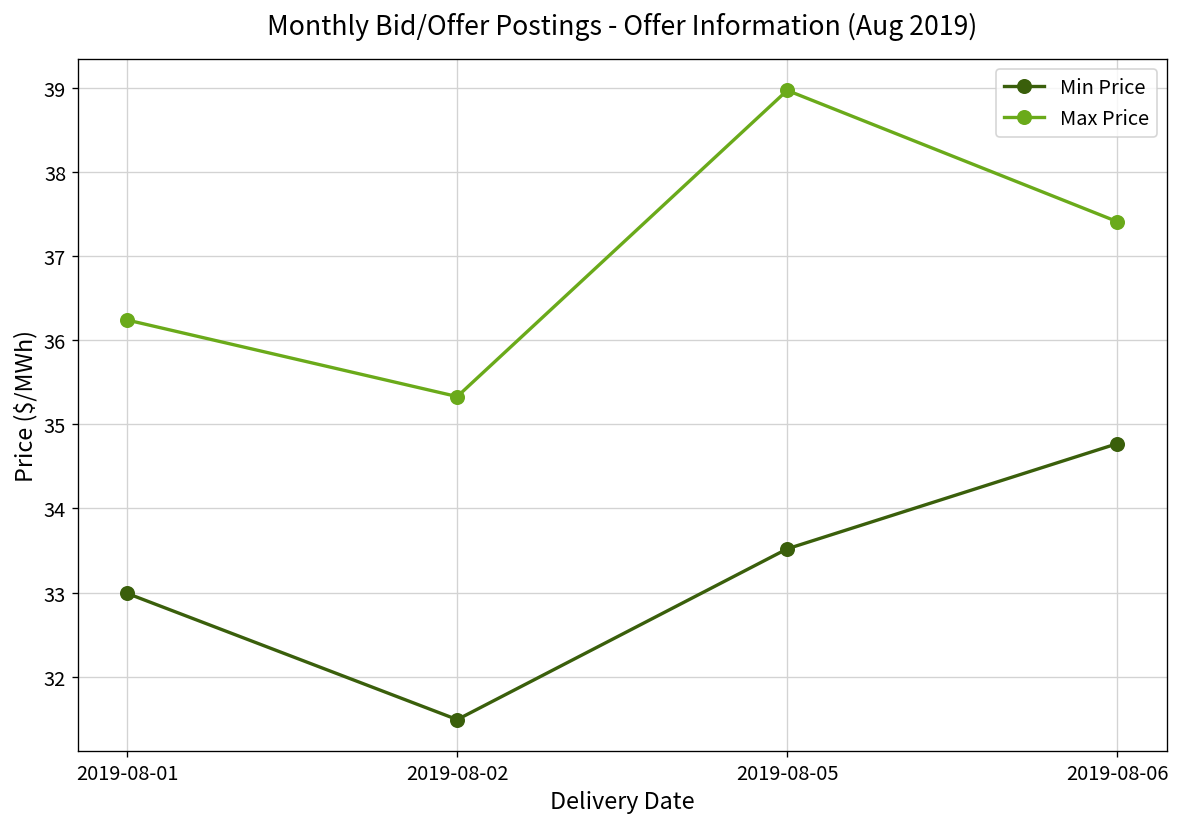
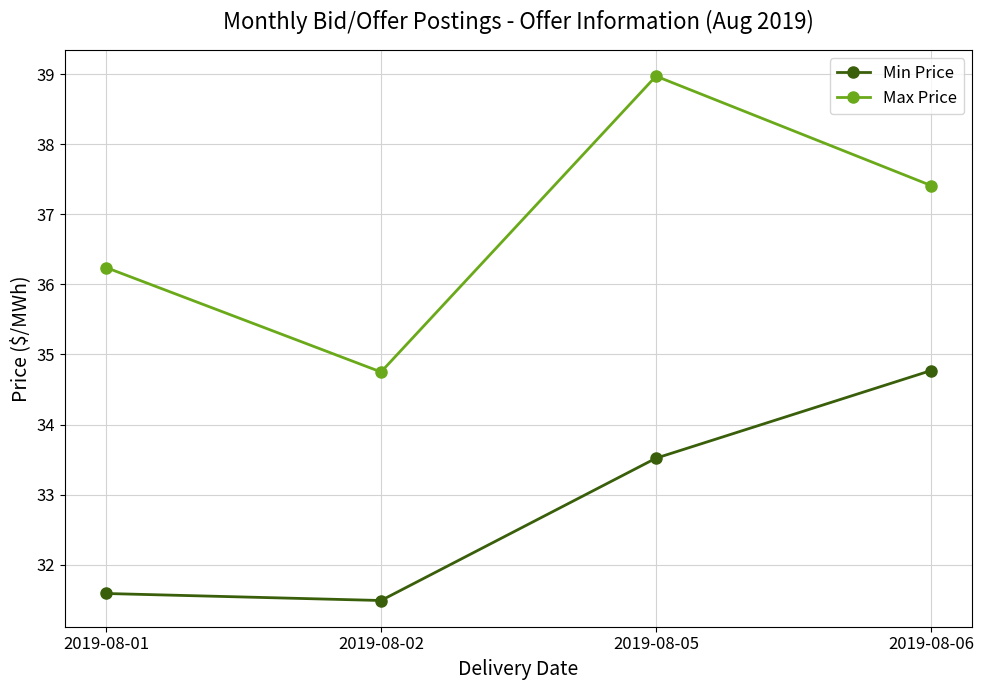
  {
    "Min Price": {
-     "2019-08-01": 33.0,
+     "2019-08-01": 31.6,
      "2019-08-02": 31.5,
      "2019-08-05": 33.5,
      "2019-08-06": 34.8
    },
    "Max Price": {
      "2019-08-01": 36.2,
-     "2019-08-02": 35.3,
+     "2019-08-02": 34.8,
      "2019-08-05": 39.0,
      "2019-08-06": 37.4
    }
  }
